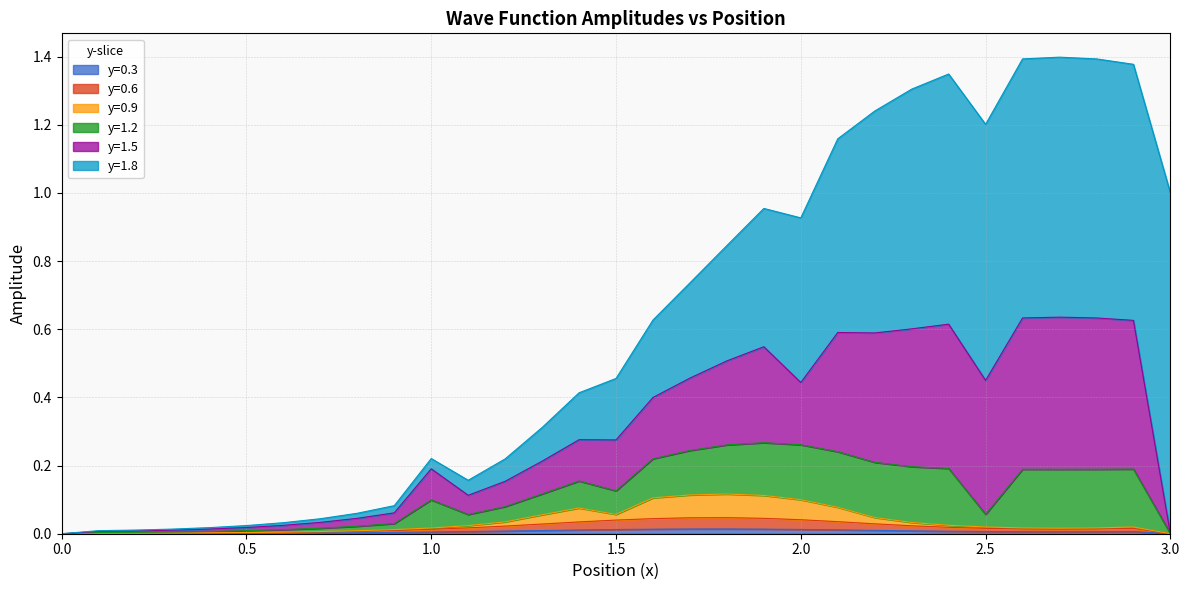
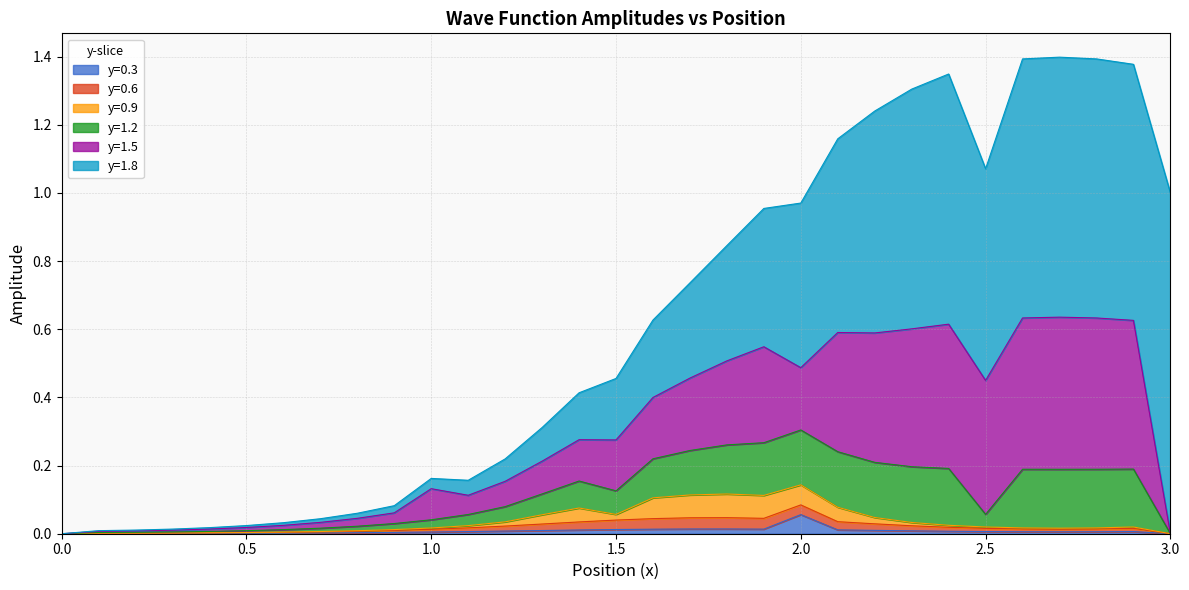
  {
    "y=0.3": {
      "1.0": 0.01,
      "1.5": 0.01,
-     "2.0": 0.01,
+     "2.0": 0.06,
      "2.5": 0.01
    },
    "y=0.6": {
      "1.5": 0.03,
      "2.0": 0.03
    },
    "y=0.9": {
      "1.5": 0.02,
      "2.0": 0.06
    },
    "y=1.2": {
-     "1.0": 0.08,
+     "1.0": 0.02,
      "1.5": 0.07,
      "2.0": 0.16,
      "2.5": 0.04
    },
    "y=1.5": {
      "1.0": 0.09,
      "1.5": 0.15,
      "2.0": 0.18,
      "2.5": 0.39
    },
    "y=1.8": {
      "1.0": 0.03,
      "1.5": 0.18,
      "2.0": 0.48,
-     "2.5": 0.75,
+     "2.5": 0.62,
      "3.0": 1.00
    }
  }
